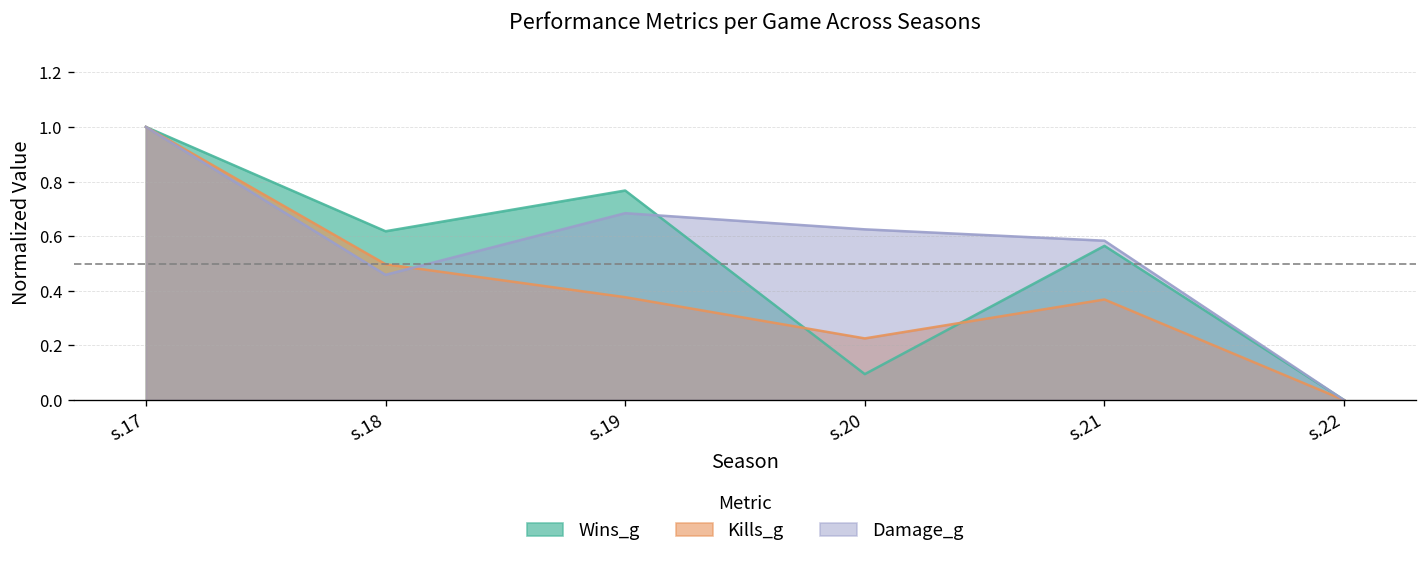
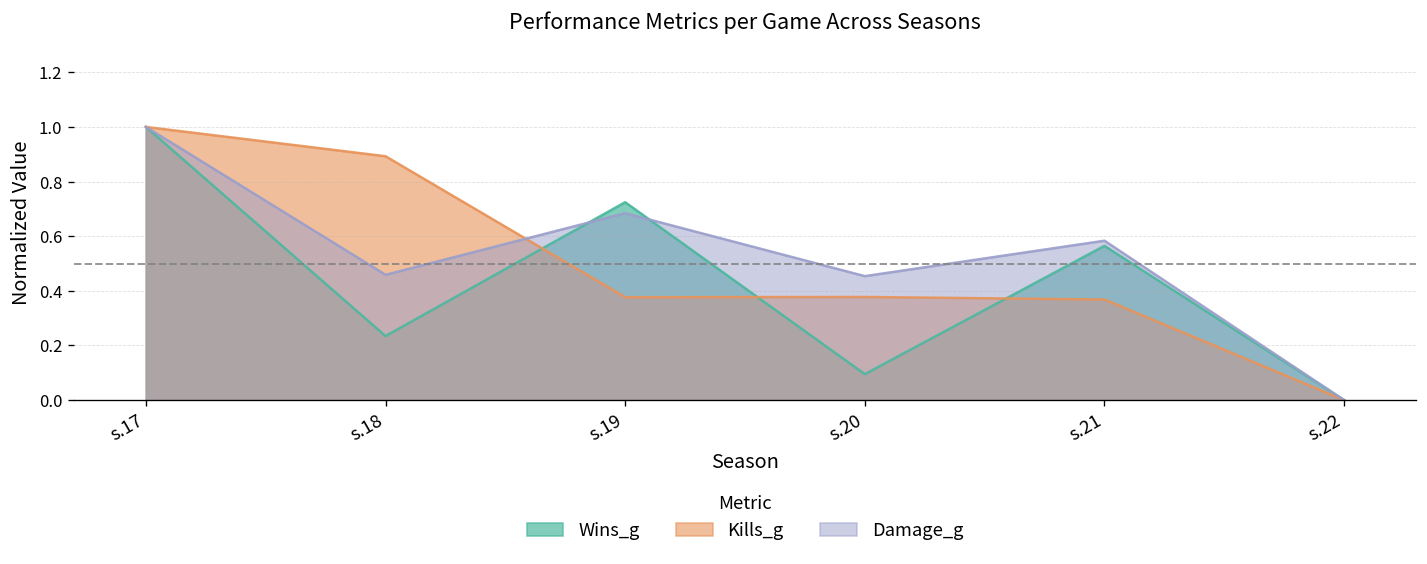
  {
    "Wins_g": {
-     "s.18": 0.62,
-     "s.19": 0.77,
+     "s.18": 0.23,
+     "s.19": 0.72,
      "s.20": 0.10,
      "s.21": 0.56
    },
    "Kills_g": {
-     "s.18": 0.50,
+     "s.18": 0.89,
      "s.19": 0.38,
-     "s.20": 0.23,
+     "s.20": 0.38,
      "s.21": 0.37
    },
    "Damage_g": {
      "s.18": 0.46,
      "s.19": 0.68,
-     "s.20": 0.63,
+     "s.20": 0.45,
      "s.21": 0.58
    }
  }
